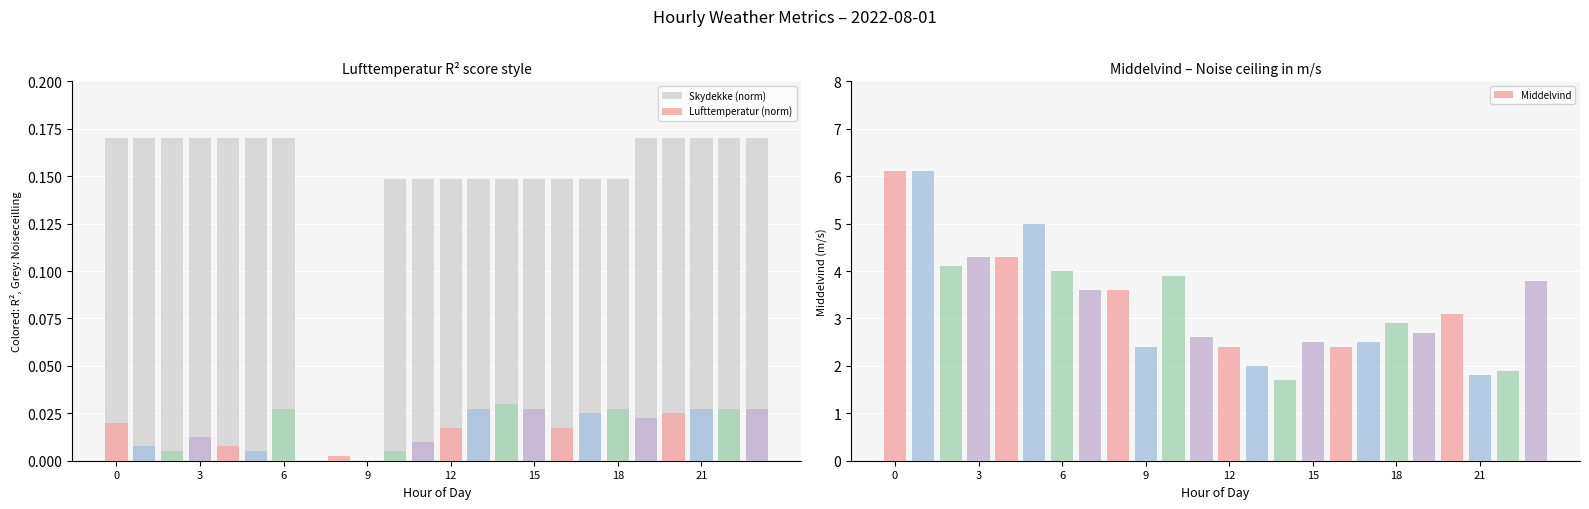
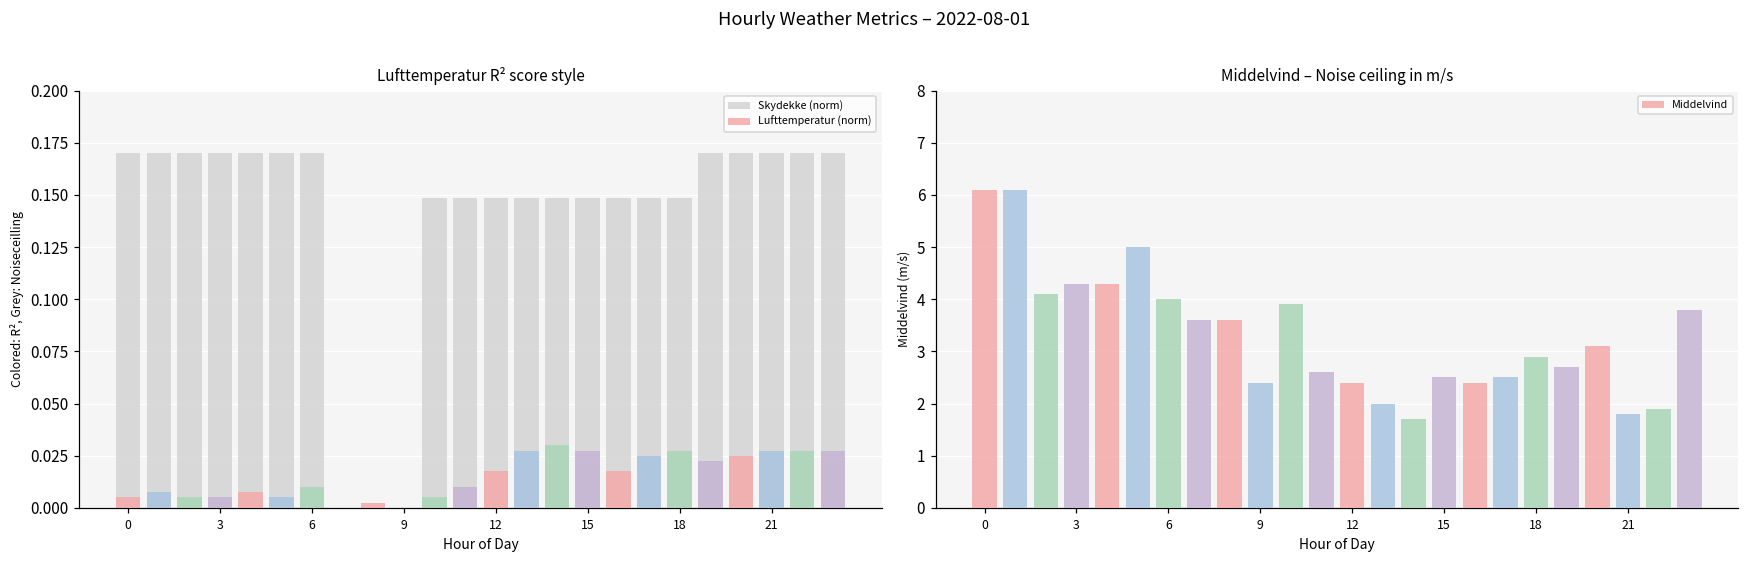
  {
    "Lufttemperatur R² score style": {
      "Skydekke (norm)": {
        "0": 0.170,
        "3": 0.170,
        "6": 0.170,
        "9": 0.000,
        "12": 0.149,
        "15": 0.149,
        "18": 0.149,
        "21": 0.170
      },
      "Lufttemperatur (norm)": {
-       "0": 0.020,
-       "3": 0.012,
-       "6": 0.027,
+       "0": 0.005,
+       "3": 0.005,
+       "6": 0.010,
        "9": 0.000
      }
    },
    "Middelvind – Noise ceiling in m/s": {
      "0": 6.1,
      "3": 4.3,
      "6": 4.0,
      "9": 2.4,
      "12": 2.4,
      "15": 2.5,
      "18": 2.9,
      "21": 1.8
    }
  }
